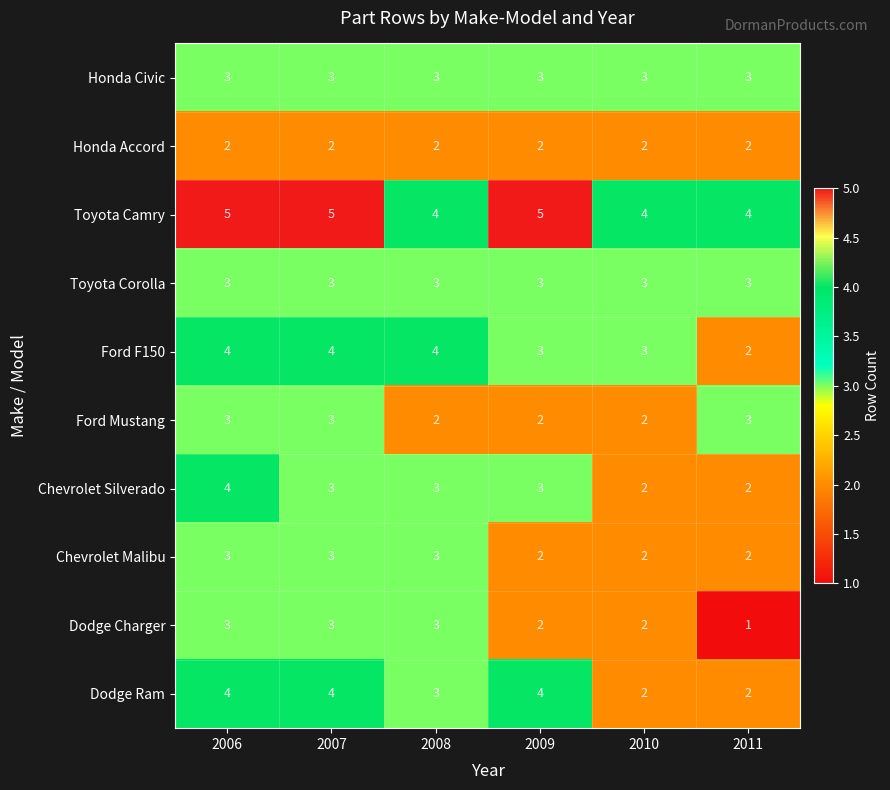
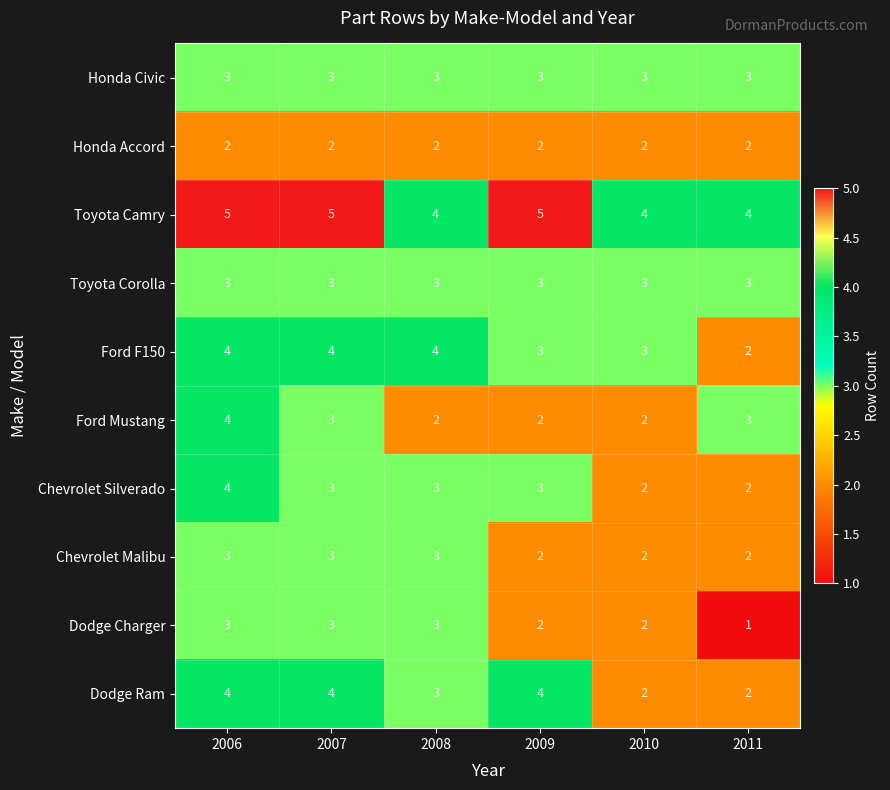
  {
    "Honda Civic": {
      "2006": 3,
      "2007": 3,
      "2008": 3,
      "2009": 3,
      "2010": 3,
      "2011": 3
    },
    "Honda Accord": {
      "2006": 2,
      "2007": 2,
      "2008": 2,
      "2009": 2,
      "2010": 2,
      "2011": 2
    },
    "Toyota Camry": {
      "2006": 5,
      "2007": 5,
      "2008": 4,
      "2009": 5,
      "2010": 4,
      "2011": 4
    },
    "Toyota Corolla": {
      "2006": 3,
      "2007": 3,
      "2008": 3,
      "2009": 3,
      "2010": 3,
      "2011": 3
    },
    "Ford F150": {
      "2006": 4,
      "2007": 4,
      "2008": 4,
      "2009": 3,
      "2010": 3,
      "2011": 2
    },
    "Ford Mustang": {
-     "2006": 3,
+     "2006": 4,
      "2007": 3,
      "2008": 2,
      "2009": 2,
      "2010": 2,
      "2011": 3
    },
    "Chevrolet Silverado": {
      "2006": 4,
      "2007": 3,
      "2008": 3,
      "2009": 3,
      "2010": 2,
      "2011": 2
    },
    "Chevrolet Malibu": {
      "2006": 3,
      "2007": 3,
      "2008": 3,
      "2009": 2,
      "2010": 2,
      "2011": 2
    },
    "Dodge Charger": {
      "2006": 3,
      "2007": 3,
      "2008": 3,
      "2009": 2,
      "2010": 2,
      "2011": 1
    },
    "Dodge Ram": {
      "2006": 4,
      "2007": 4,
      "2008": 3,
      "2009": 4,
      "2010": 2,
      "2011": 2
    }
  }
